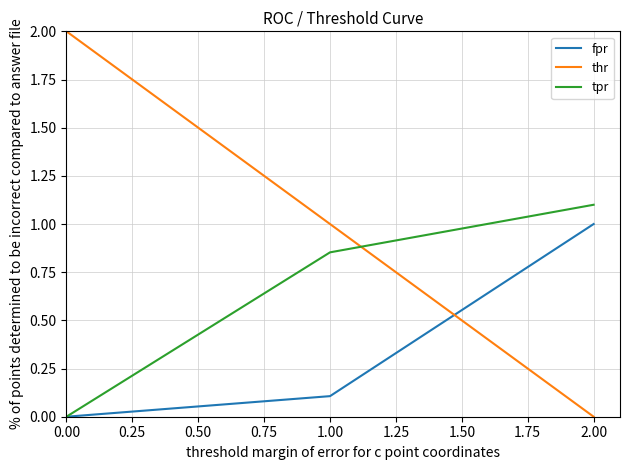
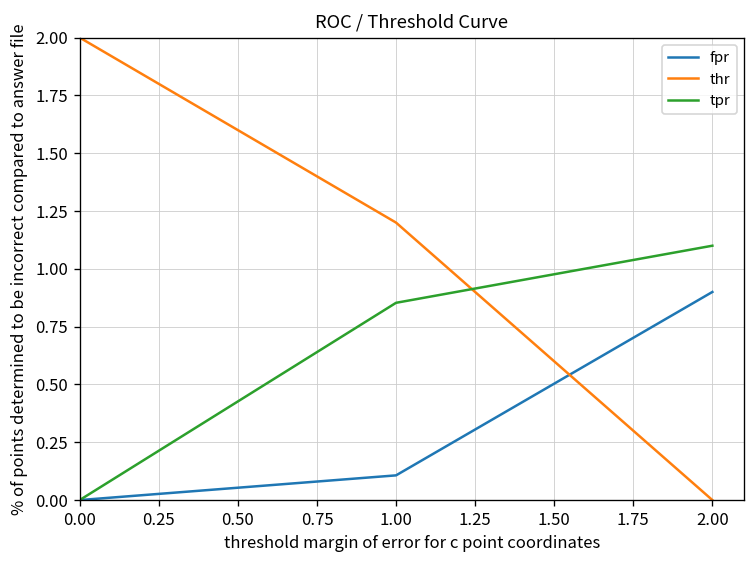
  {
    "fpr": {
      "1.00": 0.1,
-     "2.00": 1.0
+     "2.00": 0.9
    },
    "thr": {
      "0.00": 2.0,
-     "1.00": 1.0,
+     "1.00": 1.2,
      "2.00": 0.0
    },
    "tpr": {
      "1.00": 0.85,
      "2.00": 1.1
    }
  }
